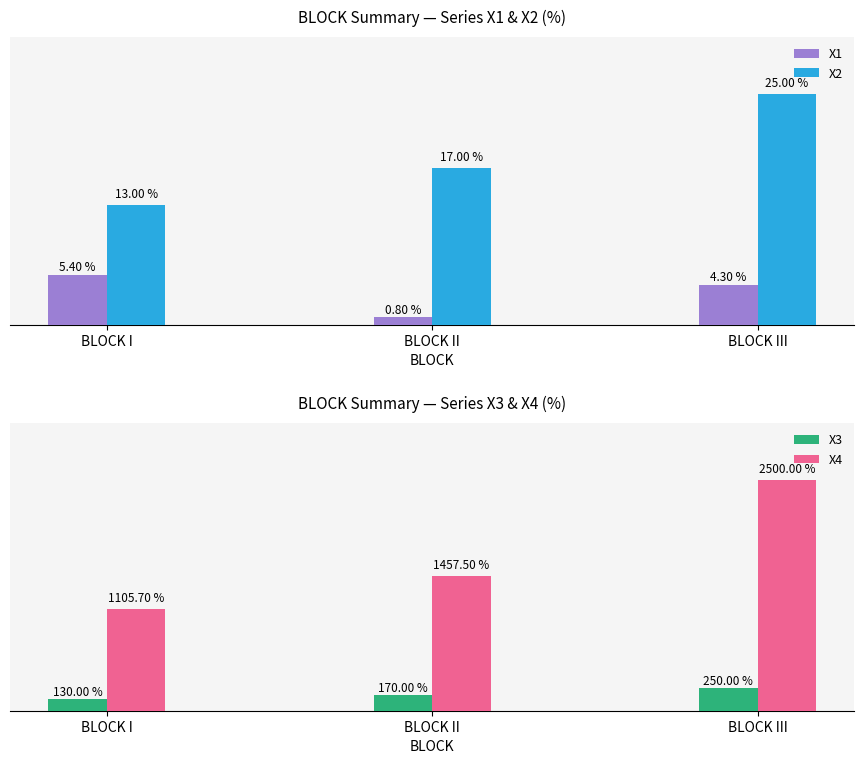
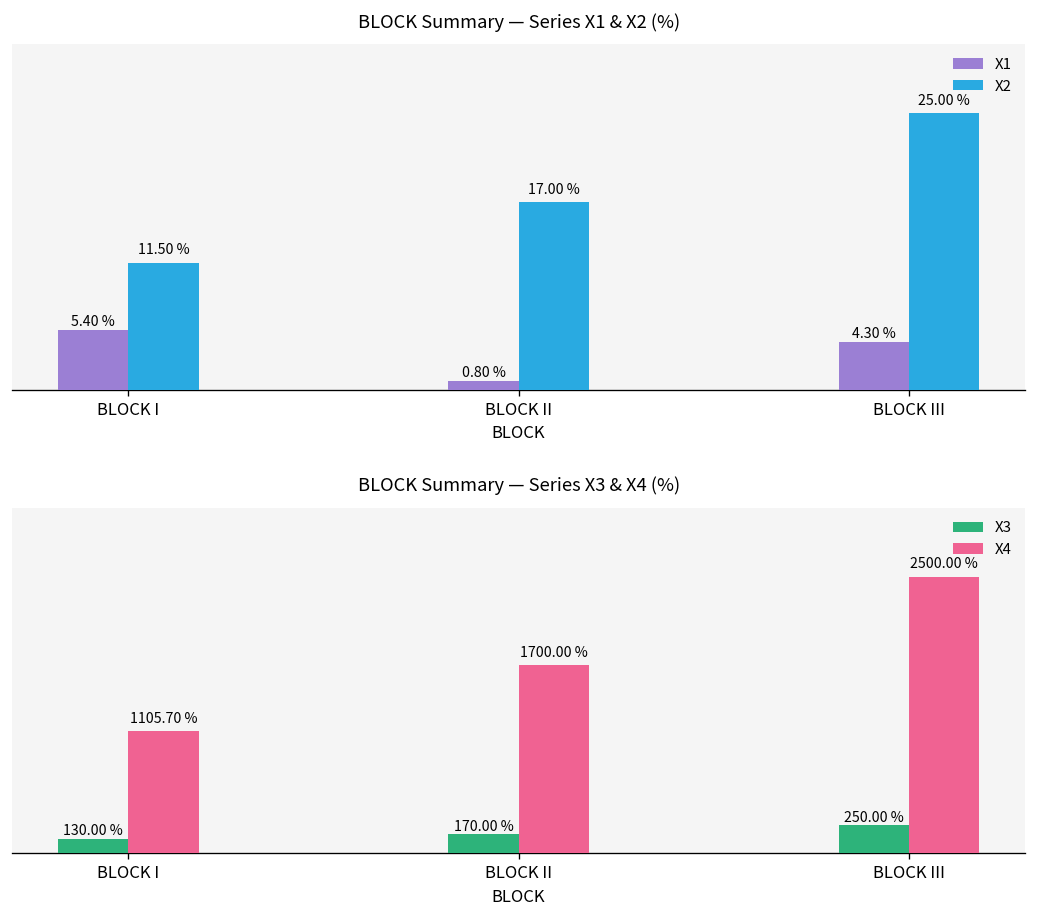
  {
    "BLOCK Summary — Series X1 & X2 (%)": {
      "X1": {
        "BLOCK I": "5.40 %",
        "BLOCK II": "0.80 %",
        "BLOCK III": "4.30 %"
      },
      "X2": {
-       "BLOCK I": "13.00 %",
+       "BLOCK I": "11.50 %",
        "BLOCK II": "17.00 %",
        "BLOCK III": "25.00 %"
      }
    },
    "BLOCK Summary — Series X3 & X4 (%)": {
      "X3": {
        "BLOCK I": "130.00 %",
        "BLOCK II": "170.00 %",
        "BLOCK III": "250.00 %"
      },
      "X4": {
        "BLOCK I": "1105.70 %",
-       "BLOCK II": "1457.50 %",
+       "BLOCK II": "1700.00 %",
        "BLOCK III": "2500.00 %"
      }
    }
  }
